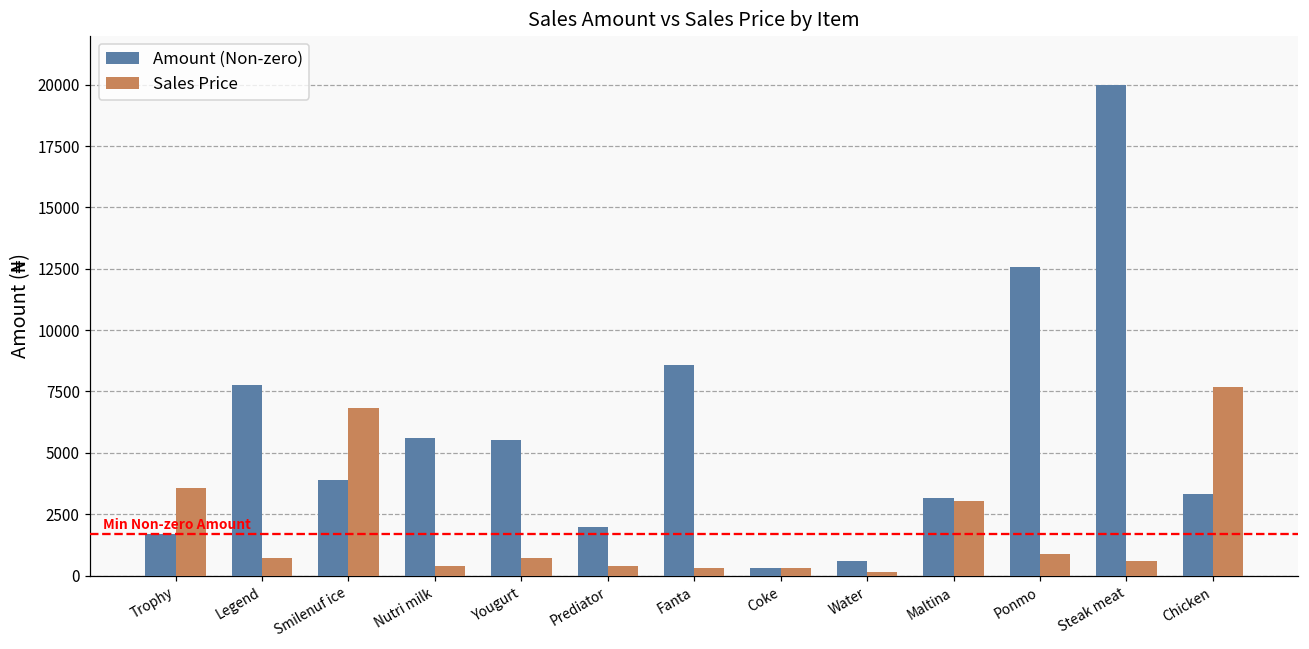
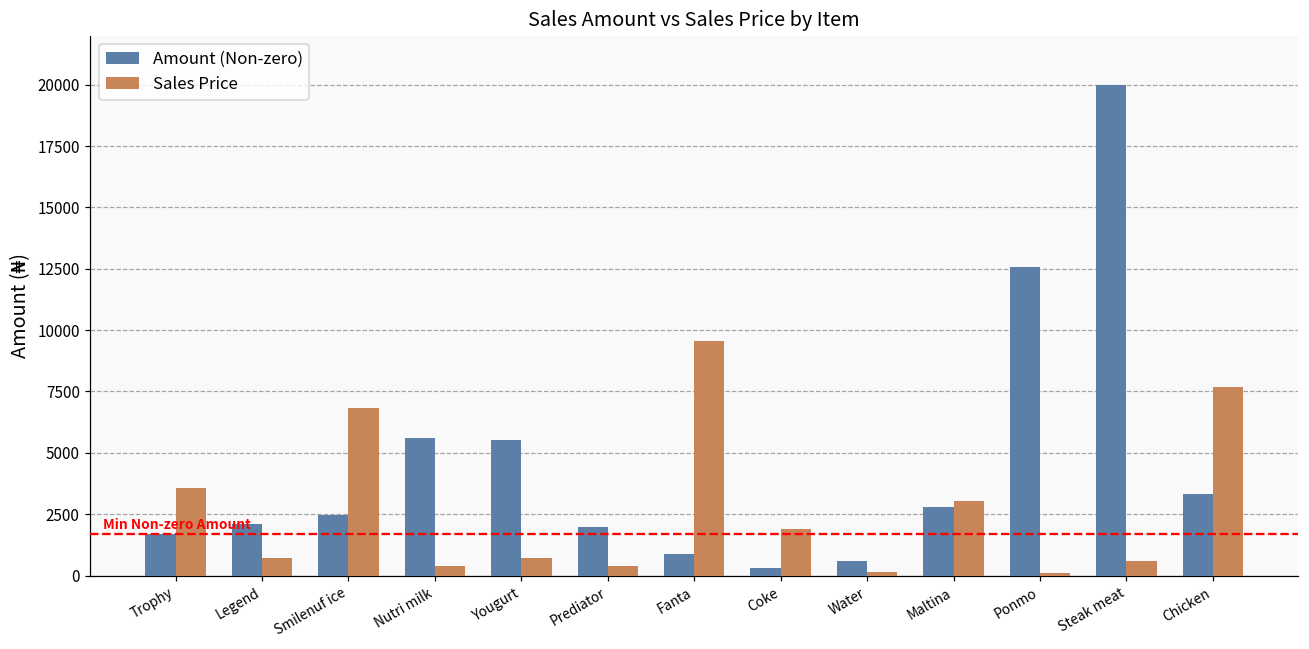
  {
    "Amount (Non-zero)": {
      "Trophy": 1700,
-     "Legend": 7800,
-     "Smilenuf ice": 3900,
+     "Legend": 2100,
+     "Smilenuf ice": 2500,
      "Nutri milk": 5600,
      "Yougurt": 5500,
      "Prediator": 2000,
-     "Fanta": 8600,
+     "Fanta": 900,
      "Coke": 300,
      "Water": 600,
-     "Maltina": 3200,
+     "Maltina": 2800,
      "Ponmo": 12600,
      "Steak meat": 20000,
      "Chicken": 3300
    },
    "Sales Price": {
      "Trophy": 3600,
      "Legend": 700,
      "Smilenuf ice": 6800,
      "Nutri milk": 400,
      "Yougurt": 700,
      "Prediator": 400,
-     "Fanta": 300,
-     "Coke": 300,
+     "Fanta": 9600,
+     "Coke": 1900,
      "Water": 200,
      "Maltina": 3000,
-     "Ponmo": 900,
+     "Ponmo": 100,
      "Steak meat": 600,
      "Chicken": 7700
    }
  }
